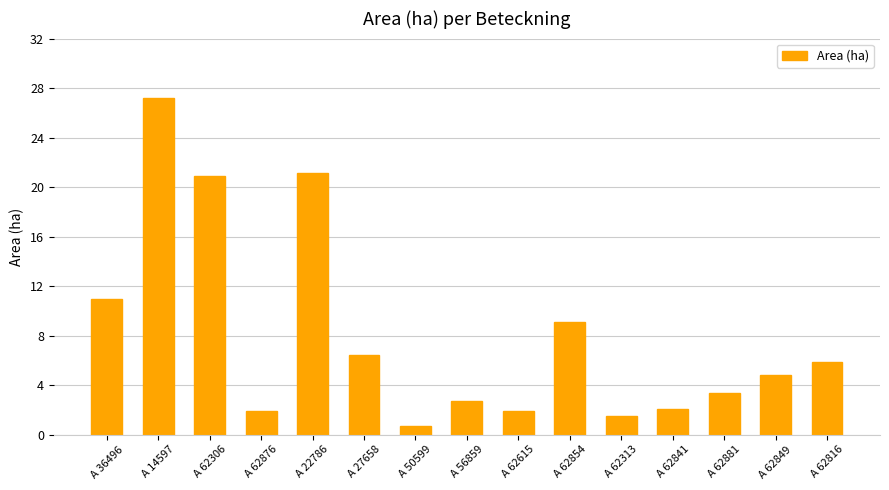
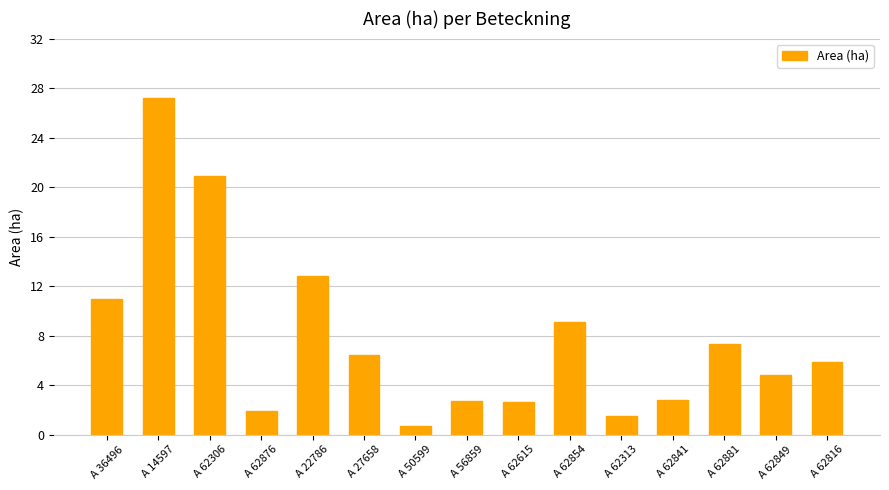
  {
    "A 36496": 11.0,
    "A 14597": 27.2,
    "A 62306": 20.9,
    "A 62876": 1.9,
-   "A 22786": 21.1,
+   "A 22786": 12.8,
    "A 27658": 6.4,
    "A 50599": 0.7,
    "A 56859": 2.7,
-   "A 62615": 1.9,
+   "A 62615": 2.6,
    "A 62854": 9.1,
    "A 62313": 1.5,
-   "A 62841": 2.1,
-   "A 62881": 3.4,
+   "A 62841": 2.8,
+   "A 62881": 7.3,
    "A 62849": 4.8,
    "A 62816": 5.9
  }
